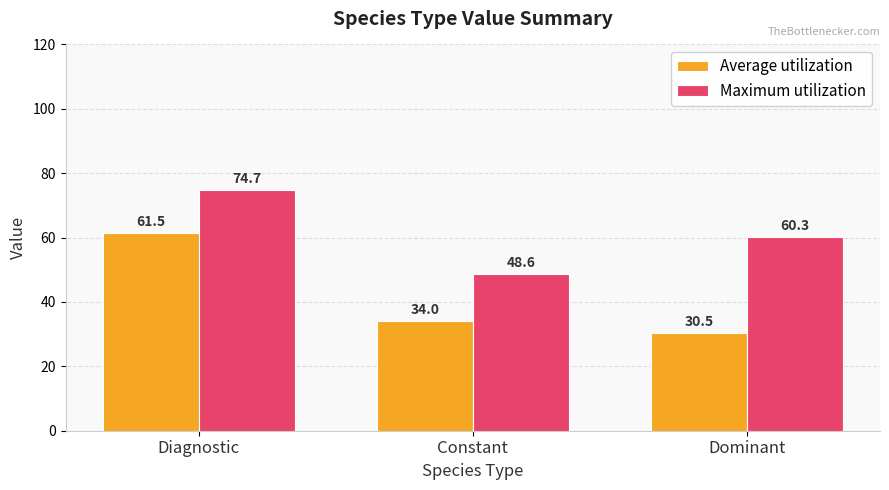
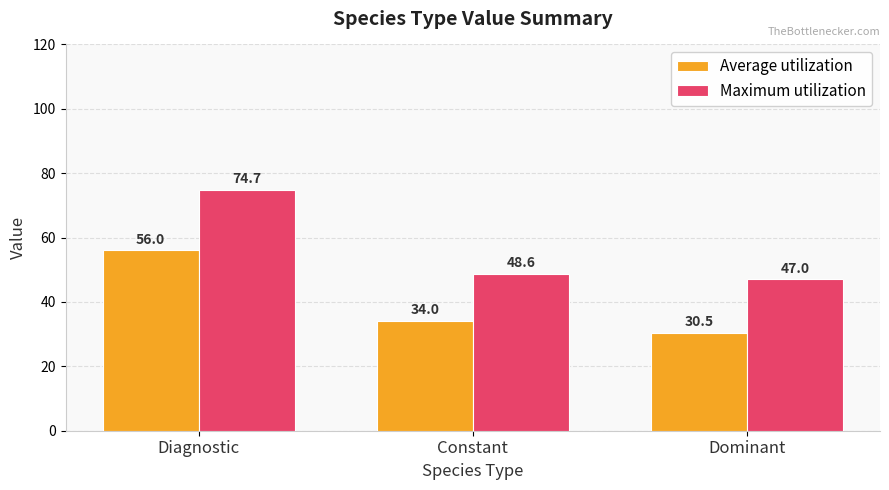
  {
    "Average utilization": {
-     "Diagnostic": 61.5,
+     "Diagnostic": 56.0,
      "Constant": 34.0,
      "Dominant": 30.5
    },
    "Maximum utilization": {
      "Diagnostic": 74.7,
      "Constant": 48.6,
-     "Dominant": 60.3
+     "Dominant": 47.0
    }
  }
